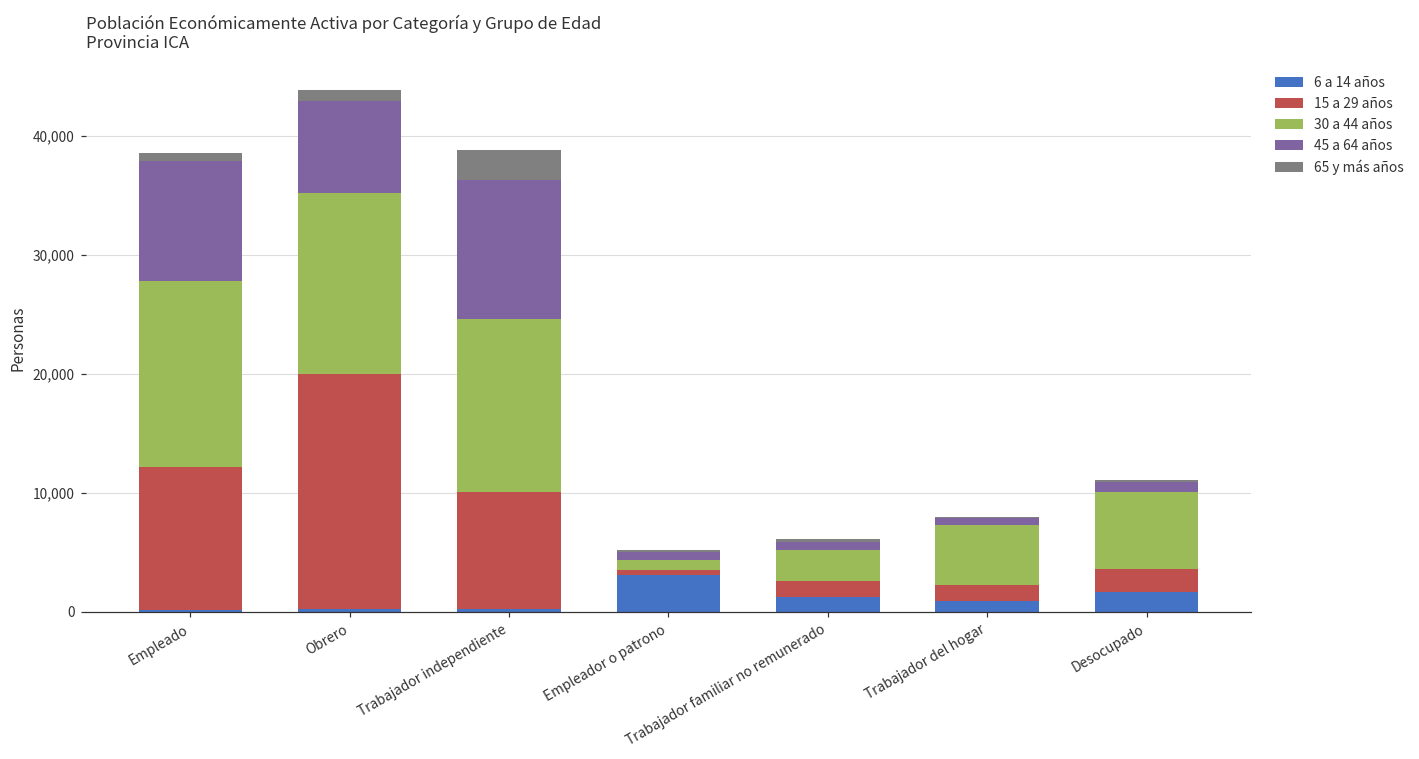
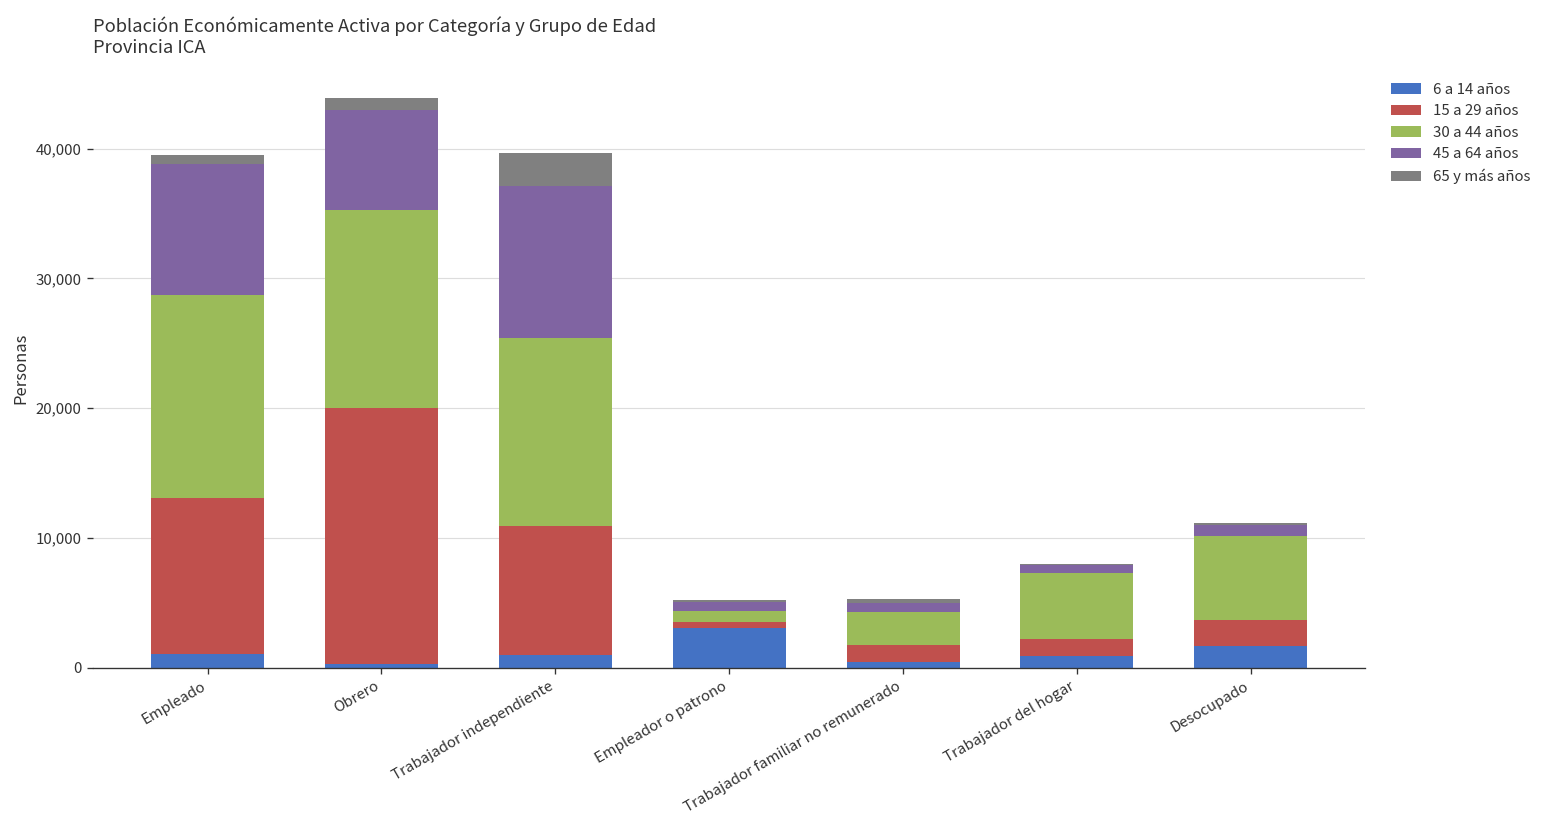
  {
    "6 a 14 años": {
-     "Empleado": "200",
+     "Empleado": "1,000",
      "Obrero": "300",
-     "Trabajador independiente": "200",
+     "Trabajador independiente": "1,000",
      "Empleador o patrono": "3,100",
-     "Trabajador familiar no remunerado": "1,300",
+     "Trabajador familiar no remunerado": "400",
      "Trabajador del hogar": "900",
      "Desocupado": "1,700"
    },
    "15 a 29 años": {
      "Empleado": "12,000",
      "Obrero": "19,800",
      "Trabajador independiente": "9,900",
      "Empleador o patrono": "500",
      "Trabajador familiar no remunerado": "1,300",
      "Trabajador del hogar": "1,300",
      "Desocupado": "2,000"
    },
    "30 a 44 años": {
      "Empleado": "15,700",
      "Obrero": "15,200",
      "Trabajador independiente": "14,500",
      "Empleador o patrono": "800",
      "Trabajador familiar no remunerado": "2,600",
      "Trabajador del hogar": "5,100",
      "Desocupado": "6,500"
    }
  }
